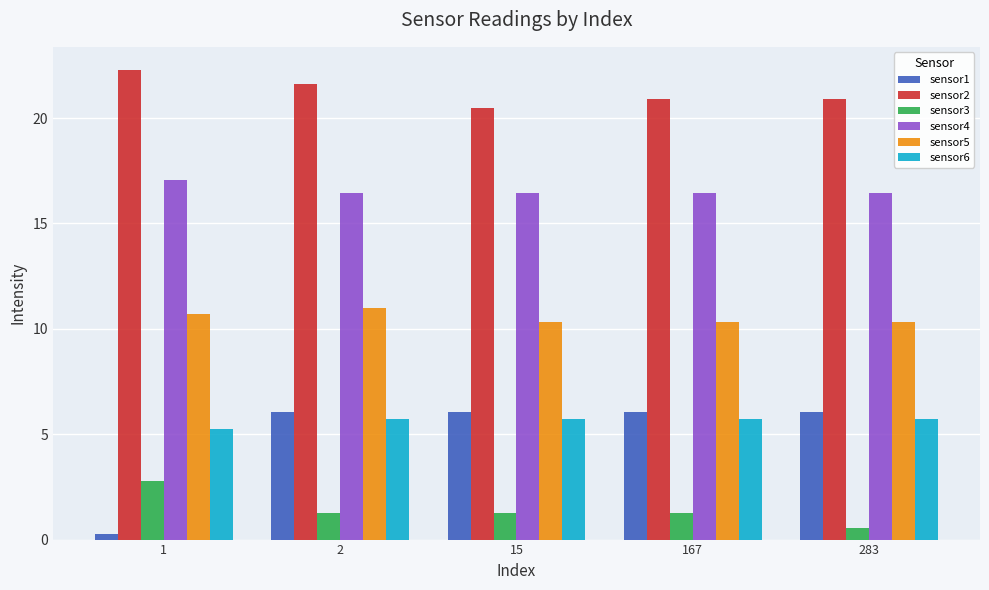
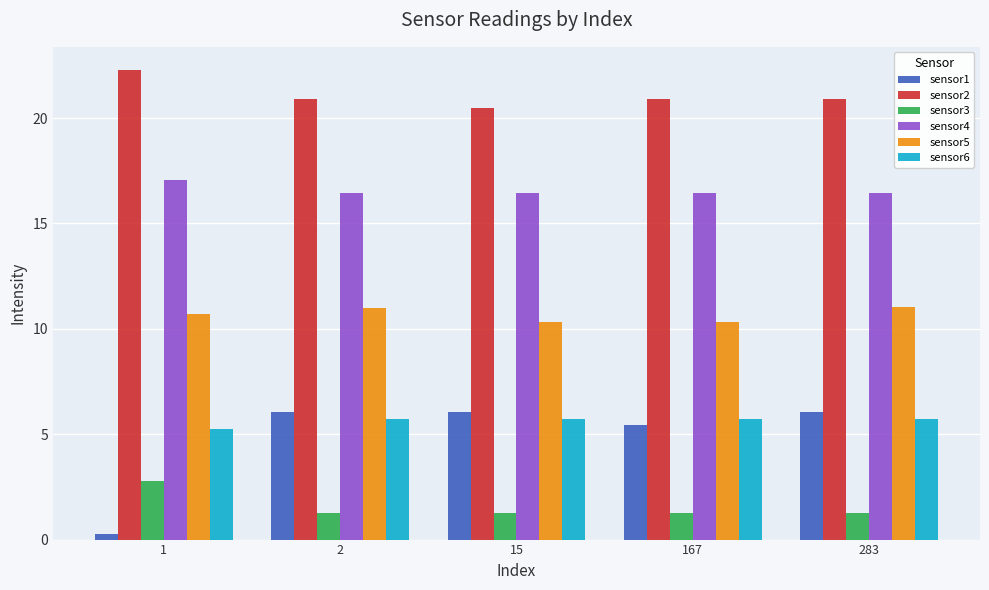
  {
    "sensor1": {
      "1": 0.3,
      "2": 6.1,
      "15": 6.1,
-     "167": 6.0,
+     "167": 5.5,
      "283": 6.1
    },
    "sensor2": {
      "1": 22.3,
-     "2": 21.6,
+     "2": 20.9,
      "15": 20.5,
      "167": 20.9,
      "283": 20.9
    },
    "sensor3": {
      "1": 2.8,
      "2": 1.3,
      "15": 1.3,
      "167": 1.2,
-     "283": 0.5
+     "283": 1.3
    },
    "sensor4": {
      "1": 17.1,
      "2": 16.5,
      "15": 16.5,
      "167": 16.4,
      "283": 16.5
    },
    "sensor5": {
      "1": 10.7,
      "2": 11.0,
      "15": 10.3,
      "167": 10.3,
-     "283": 10.3
+     "283": 11.1
    },
    "sensor6": {
      "1": 5.3,
      "2": 5.7,
      "15": 5.7,
      "167": 5.7,
      "283": 5.7
    }
  }
